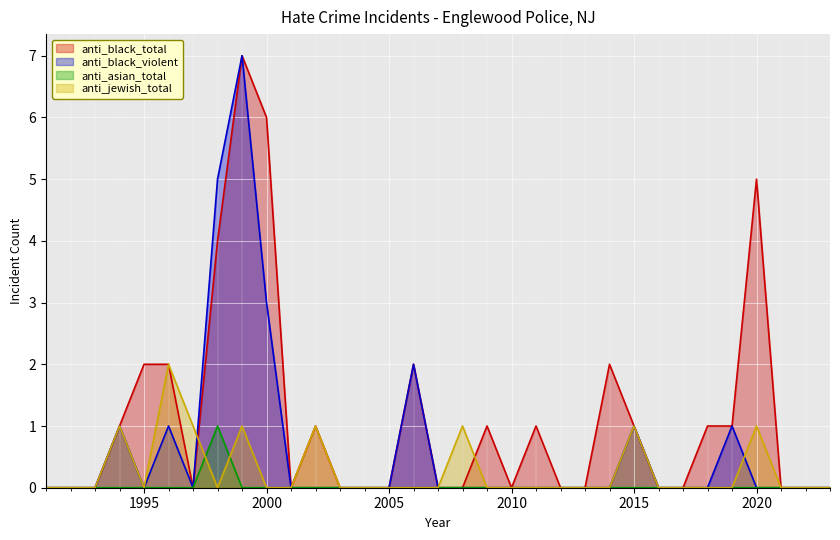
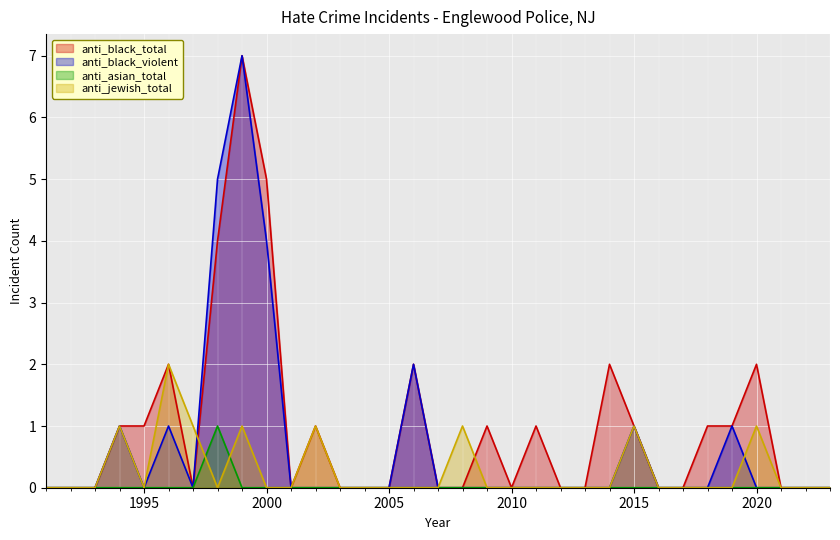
  {
    "anti_black_total": {
-     "1995": 2,
-     "2000": 6,
-     "2020": 5
+     "1995": 1,
+     "2000": 5,
+     "2020": 2
    },
    "anti_black_violent": {
-     "2000": 3
+     "2000": 4
    },
    "anti_asian_total": {
      "2015": 0
    },
    "anti_jewish_total": {
      "2020": 1
    }
  }
